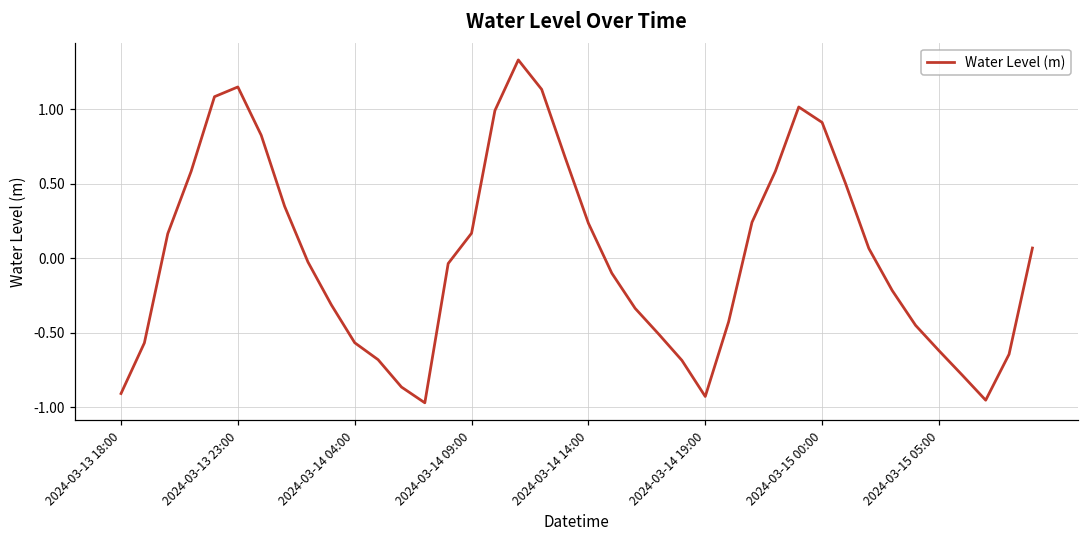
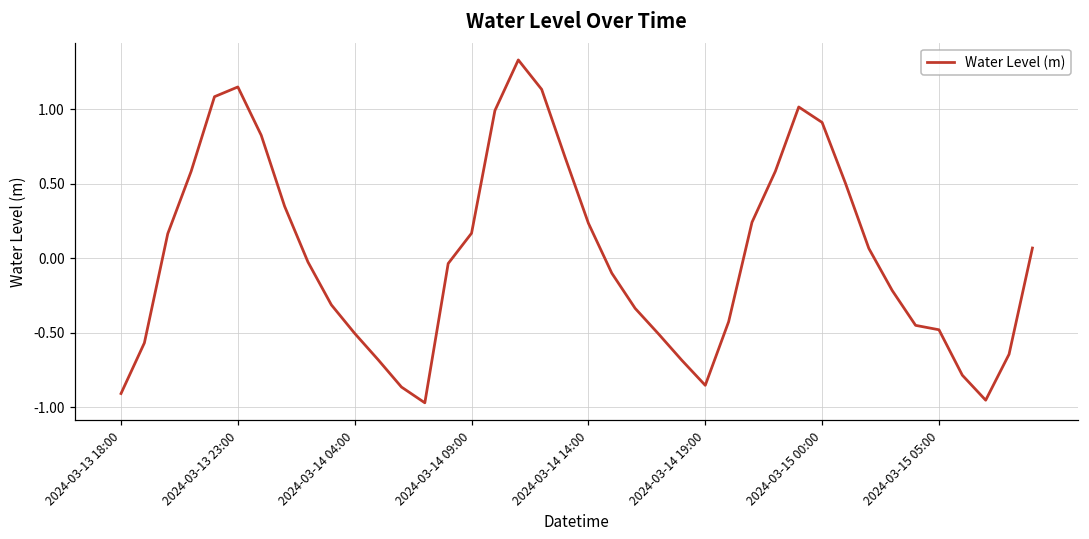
  {
    "2024-03-13 18:00": -0.91,
    "2024-03-13 23:00": 1.15,
-   "2024-03-14 04:00": -0.57,
+   "2024-03-14 04:00": -0.50,
    "2024-03-14 09:00": 0.17,
    "2024-03-14 14:00": 0.24,
-   "2024-03-14 19:00": -0.93,
+   "2024-03-14 19:00": -0.85,
    "2024-03-15 00:00": 0.91,
-   "2024-03-15 05:00": -0.62
+   "2024-03-15 05:00": -0.48
  }
